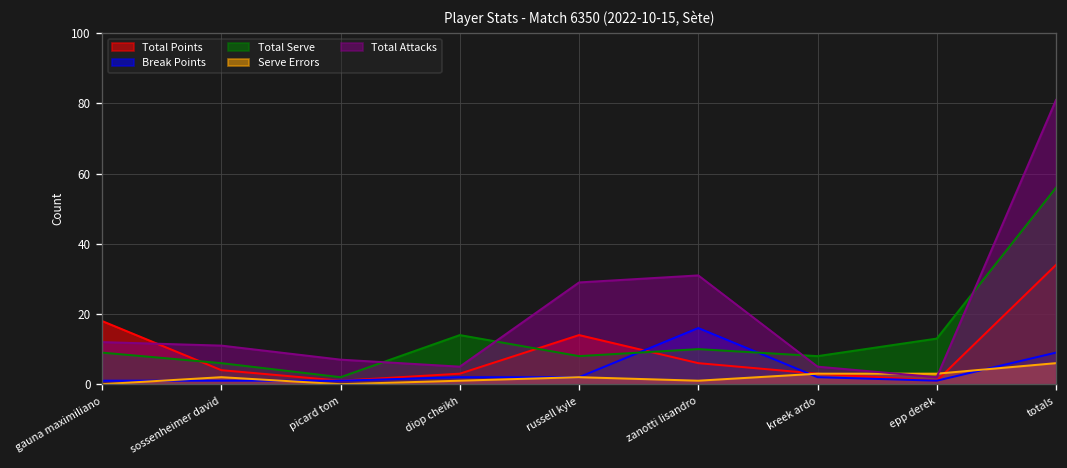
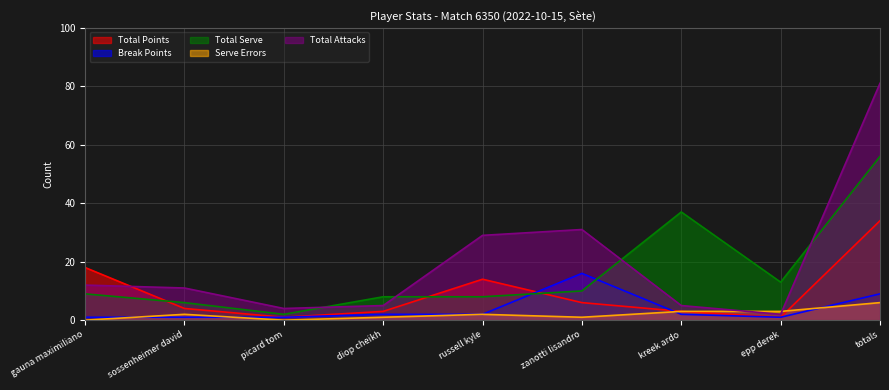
  {
    "Total Points": {
      "gauna maximiliano": 18,
      "sossenheimer david": 4,
      "diop cheikh": 3,
      "russell kyle": 14,
      "zanotti lisandro": 6,
      "totals": 34
    },
    "Break Points": {
      "gauna maximiliano": 1,
      "sossenheimer david": 1,
      "diop cheikh": 2,
      "zanotti lisandro": 16,
      "kreek ardo": 2,
      "totals": 9
    },
    "Total Serve": {
      "gauna maximiliano": 9,
      "sossenheimer david": 6,
      "picard tom": 2,
-     "diop cheikh": 14,
+     "diop cheikh": 8,
      "russell kyle": 8,
      "zanotti lisandro": 10,
-     "kreek ardo": 8,
+     "kreek ardo": 37,
      "epp derek": 13,
      "totals": 56
    },
    "Serve Errors": {
      "gauna maximiliano": 0,
      "sossenheimer david": 2,
      "picard tom": 0,
      "diop cheikh": 1,
      "zanotti lisandro": 1,
      "epp derek": 3,
      "totals": 6
    },
    "Total Attacks": {
      "gauna maximiliano": 12,
      "sossenheimer david": 11,
-     "picard tom": 7,
+     "picard tom": 4,
      "diop cheikh": 5,
      "russell kyle": 29,
      "zanotti lisandro": 31,
      "kreek ardo": 5,
      "epp derek": 2,
      "totals": 81
    }
  }
